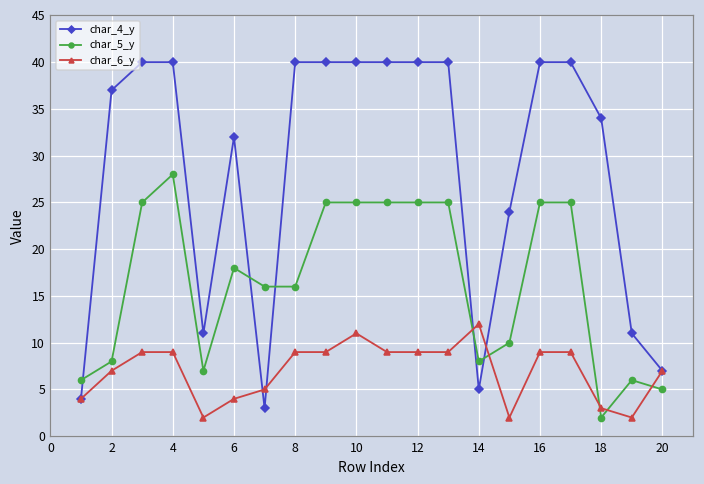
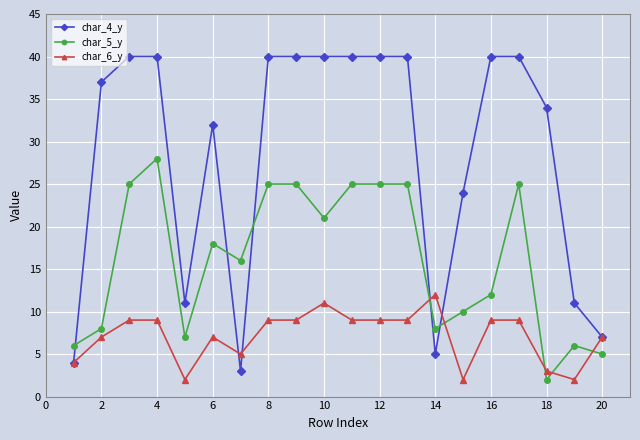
  {
    "char_4_y": {
      "2": 37,
      "4": 40,
      "6": 32,
      "8": 40,
      "10": 40,
      "12": 40,
      "14": 5,
      "16": 40,
      "18": 34
    },
    "char_5_y": {
      "2": 8,
      "4": 28,
      "6": 18,
-     "8": 16,
-     "10": 25,
+     "8": 25,
+     "10": 21,
      "12": 25,
      "14": 8,
-     "16": 25,
+     "16": 12,
      "18": 2,
      "20": 5
    },
    "char_6_y": {
      "2": 7,
      "4": 9,
-     "6": 4,
+     "6": 7,
      "8": 9,
      "10": 11,
      "12": 9,
      "14": 12,
      "16": 9,
      "18": 3
    }
  }
